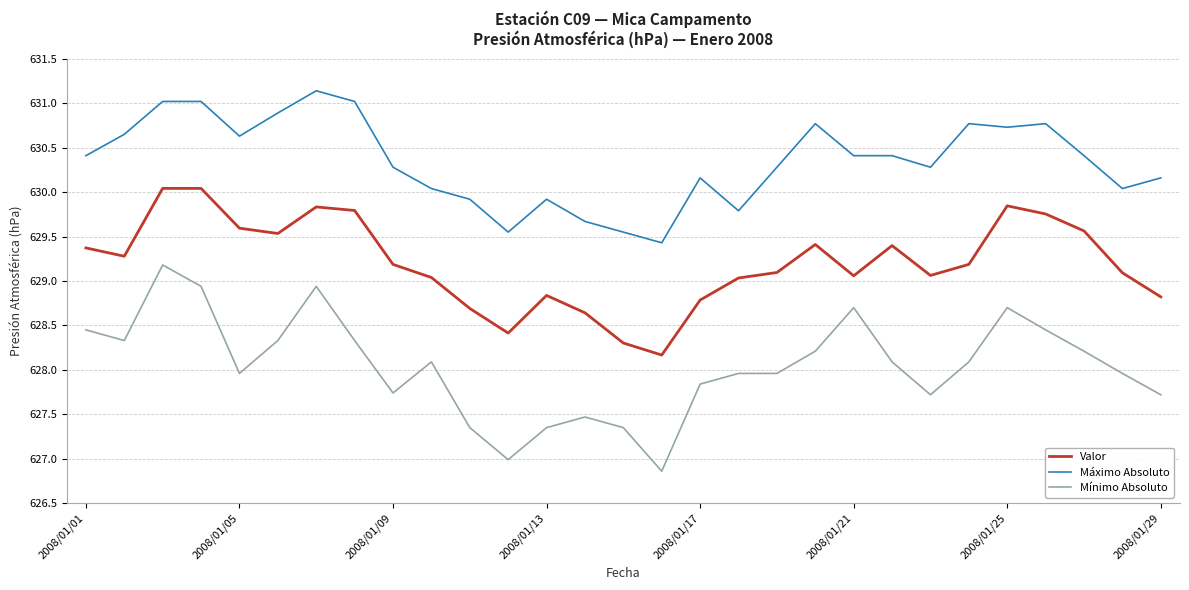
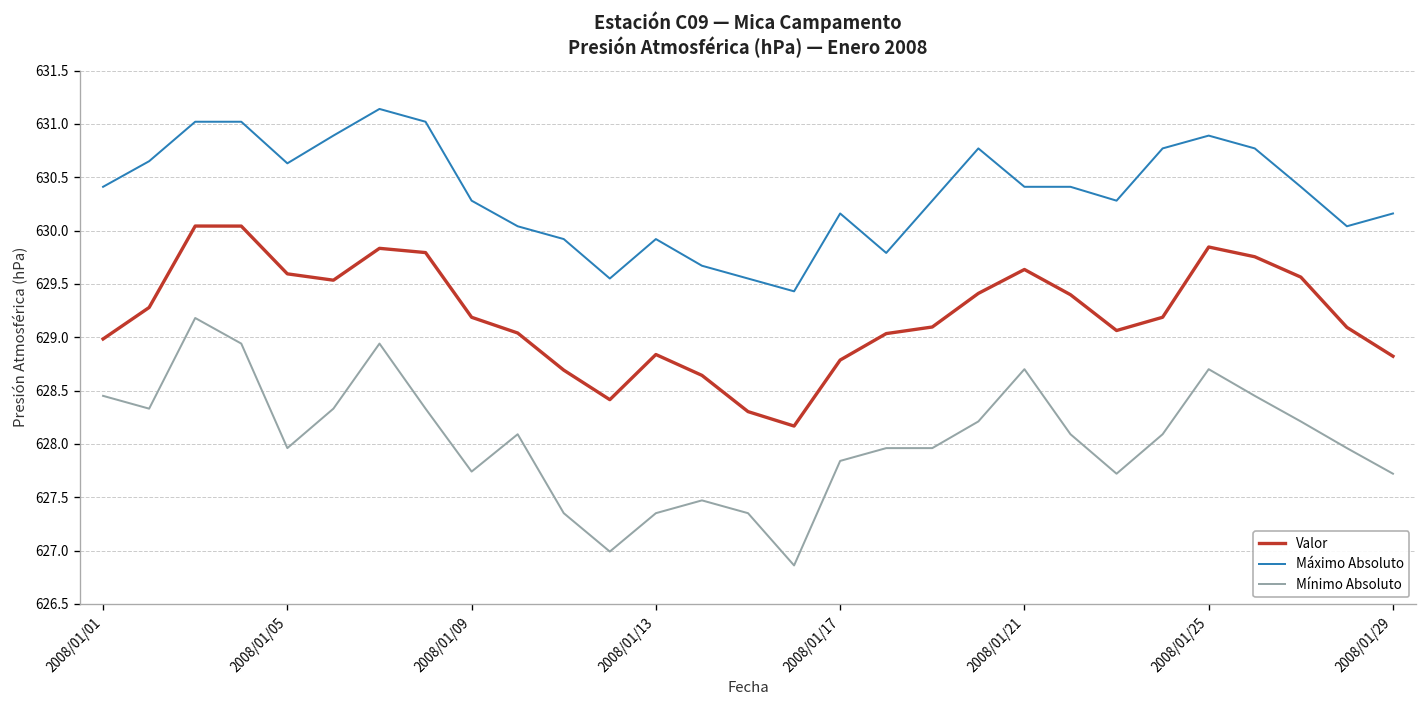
  {
    "Valor": {
-     "2008/01/01": 629.4,
+     "2008/01/01": 629.0,
      "2008/01/05": 629.6,
      "2008/01/09": 629.2,
      "2008/01/13": 628.8,
      "2008/01/17": 628.8,
-     "2008/01/21": 629.1,
+     "2008/01/21": 629.6,
      "2008/01/25": 629.8,
      "2008/01/29": 628.8
    },
    "Máximo Absoluto": {
      "2008/01/01": 630.4,
      "2008/01/05": 630.6,
      "2008/01/09": 630.3,
      "2008/01/13": 629.9,
      "2008/01/17": 630.2,
      "2008/01/21": 630.4,
-     "2008/01/25": 630.7,
+     "2008/01/25": 630.9,
      "2008/01/29": 630.2
    },
    "Mínimo Absoluto": {
      "2008/01/01": 628.5,
      "2008/01/05": 628.0,
      "2008/01/09": 627.7,
      "2008/01/13": 627.4,
      "2008/01/17": 627.8,
      "2008/01/21": 628.7,
      "2008/01/25": 628.7,
      "2008/01/29": 627.7
    }
  }
